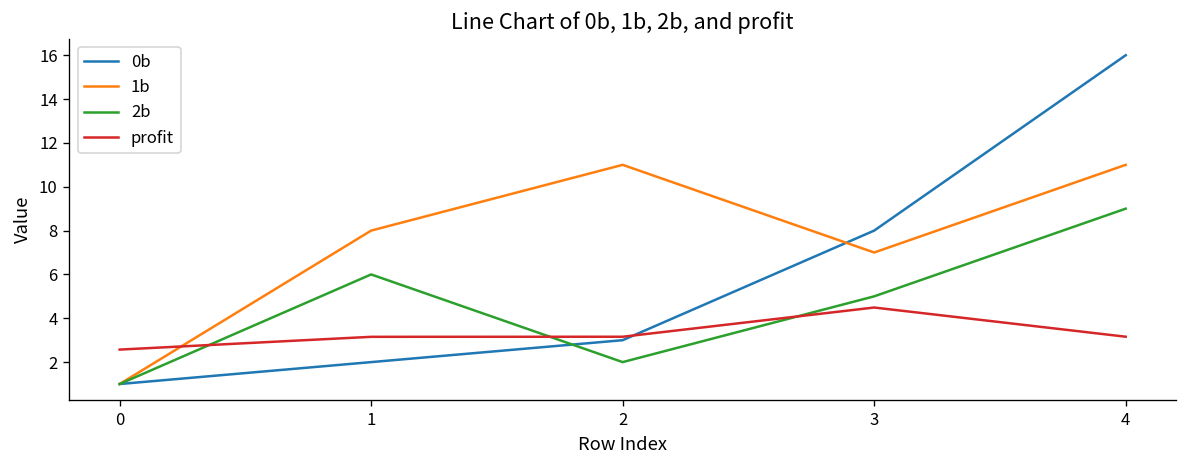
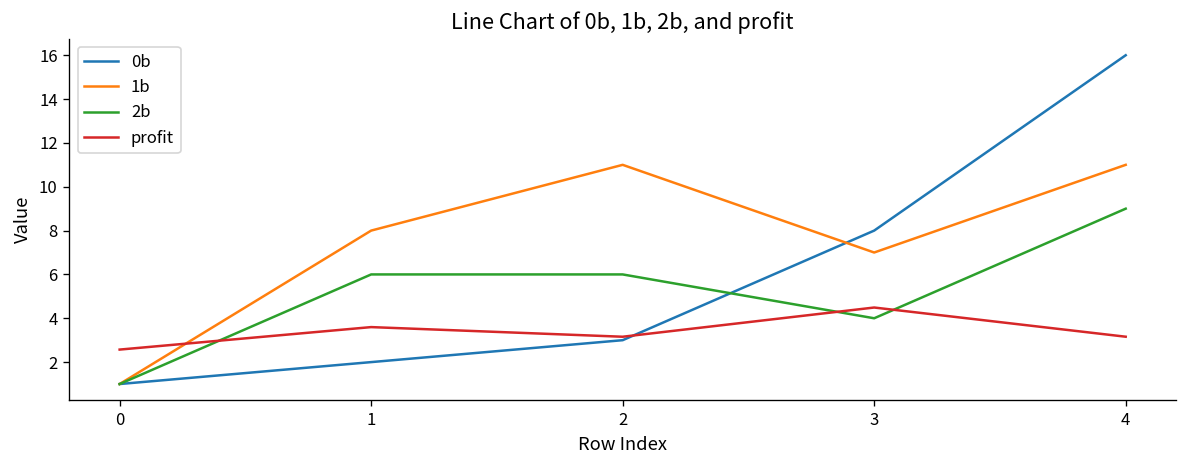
  {
    "0b": {
      "1": 2.0,
      "2": 3.0,
      "3": 8.0,
      "4": 16.0
    },
    "1b": {
      "1": 8.0,
      "2": 11.0,
      "3": 7.0,
      "4": 11.0
    },
    "2b": {
      "1": 6,
-     "2": 2,
-     "3": 5,
+     "2": 6,
+     "3": 4,
      "4": 9
    },
    "profit": {
      "0": 2.6,
-     "1": 3.2,
+     "1": 3.6,
      "2": 3.2,
      "3": 4.5,
      "4": 3.2
    }
  }
